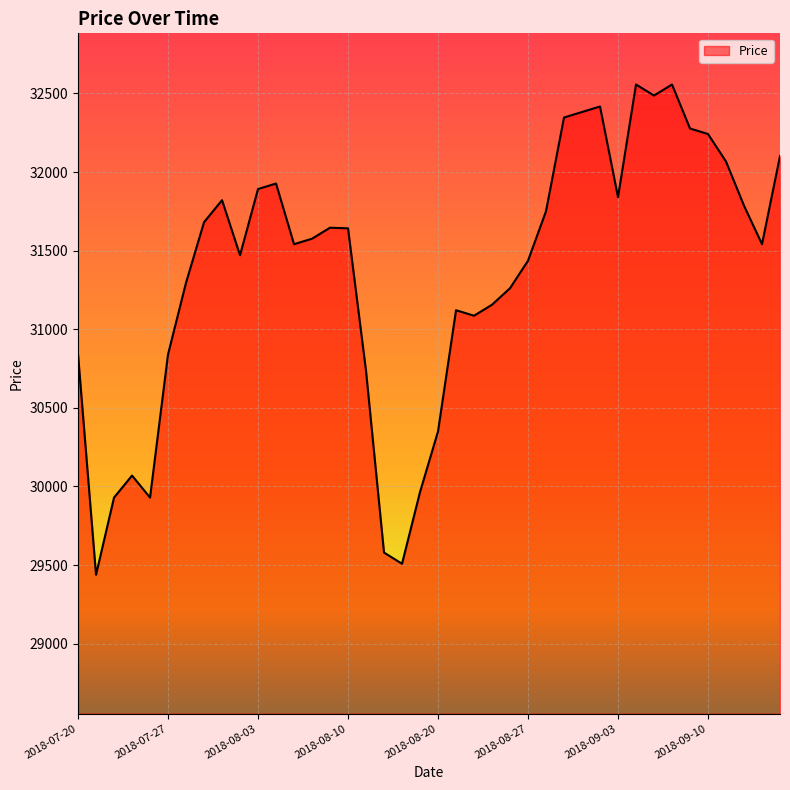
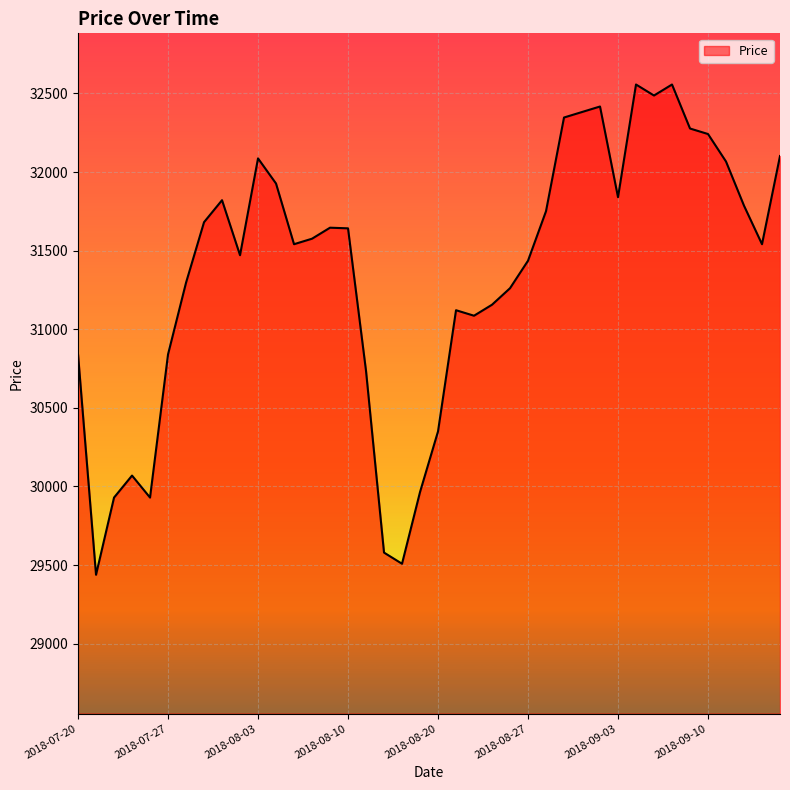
  {
    "2018-07-20": 30840,
    "2018-07-27": 30840,
-   "2018-08-03": 31890,
+   "2018-08-03": 32090,
    "2018-08-10": 31640,
    "2018-08-20": 30350,
    "2018-08-27": 31440,
    "2018-09-03": 31840,
    "2018-09-10": 32240
  }
